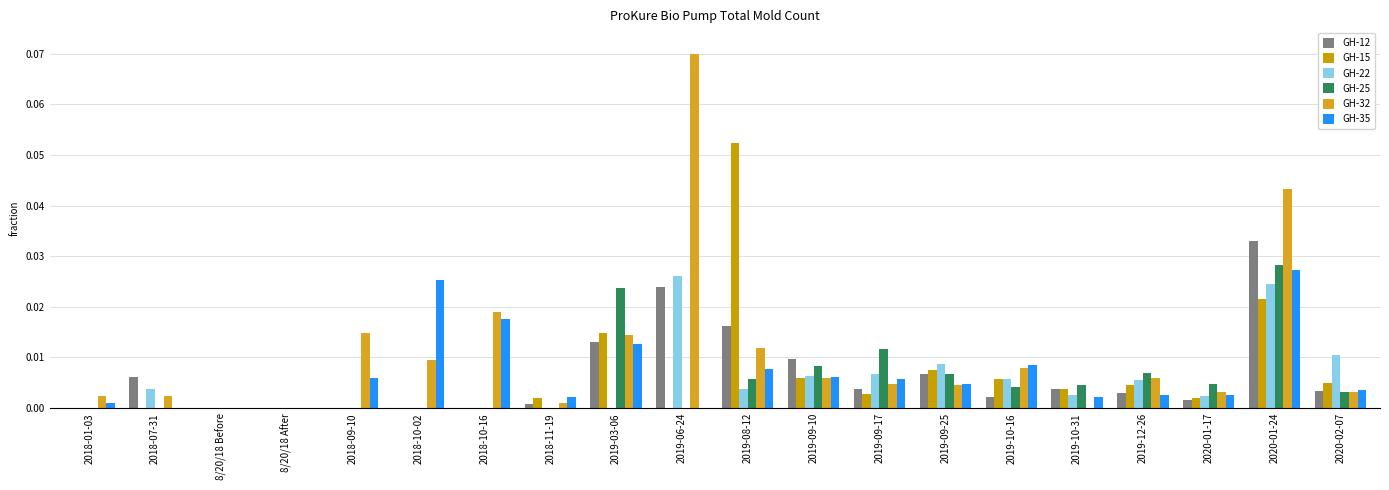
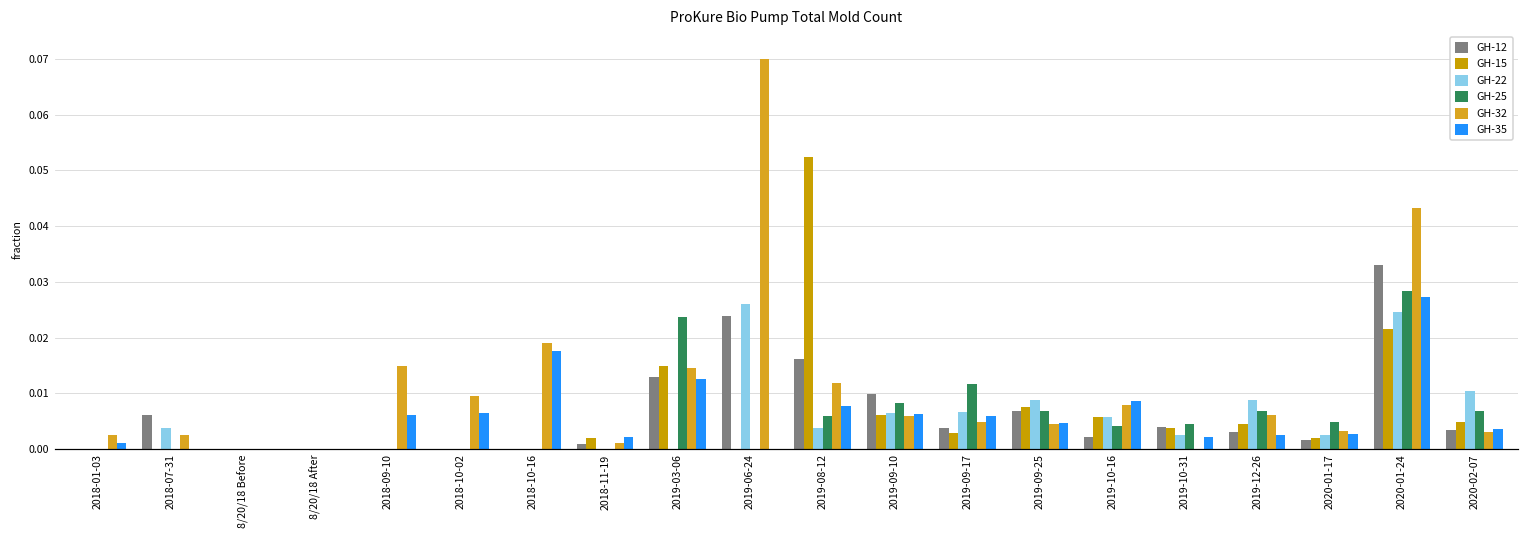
  {
    "GH-12": {
      "2018-01-03": 0.000,
      "2018-07-31": 0.006,
      "8/20/18 Before": 0.000,
      "8/20/18 After": 0.000,
      "2018-09-10": 0.000,
      "2018-10-02": 0.000,
      "2018-10-16": 0.000,
      "2018-11-19": 0.001,
      "2019-03-06": 0.013,
      "2019-06-24": 0.024,
      "2019-08-12": 0.016,
      "2019-09-10": 0.010,
      "2019-09-17": 0.004,
      "2019-09-25": 0.007,
      "2019-10-16": 0.002,
      "2019-10-31": 0.004,
      "2019-12-26": 0.003,
      "2020-01-17": 0.002,
      "2020-01-24": 0.033,
      "2020-02-07": 0.003
    },
    "GH-22": {
      "2018-01-03": 0.000,
      "2018-07-31": 0.004,
      "8/20/18 Before": 0.000,
      "8/20/18 After": 0.000,
      "2018-09-10": 0.000,
      "2018-10-02": 0.000,
      "2018-10-16": 0.000,
      "2018-11-19": 0.000,
      "2019-03-06": 0.000,
      "2019-06-24": 0.026,
      "2019-08-12": 0.004,
      "2019-09-10": 0.006,
      "2019-09-17": 0.007,
      "2019-09-25": 0.009,
      "2019-10-16": 0.006,
      "2019-10-31": 0.003,
-     "2019-12-26": 0.006,
+     "2019-12-26": 0.009,
      "2020-01-17": 0.002,
      "2020-01-24": 0.025,
      "2020-02-07": 0.010
    },
    "GH-25": {
      "2018-01-03": 0.000,
      "2018-07-31": 0.000,
      "8/20/18 Before": 0.000,
      "8/20/18 After": 0.000,
      "2018-09-10": 0.000,
      "2018-10-02": 0.000,
      "2018-10-16": 0.000,
      "2018-11-19": 0.000,
      "2019-03-06": 0.024,
      "2019-06-24": 0.000,
      "2019-08-12": 0.006,
      "2019-09-10": 0.008,
      "2019-09-17": 0.012,
      "2019-09-25": 0.007,
      "2019-10-16": 0.004,
      "2019-10-31": 0.004,
      "2019-12-26": 0.007,
      "2020-01-17": 0.005,
      "2020-01-24": 0.028,
-     "2020-02-07": 0.003
+     "2020-02-07": 0.007
    },
    "GH-35": {
      "2018-01-03": 0.001,
      "2018-07-31": 0.000,
      "8/20/18 Before": 0.000,
      "8/20/18 After": 0.000,
      "2018-09-10": 0.006,
-     "2018-10-02": 0.025,
+     "2018-10-02": 0.006,
      "2018-10-16": 0.018,
      "2018-11-19": 0.002,
      "2019-03-06": 0.013,
      "2019-06-24": 0.000,
      "2019-08-12": 0.008,
      "2019-09-10": 0.006,
      "2019-09-17": 0.006,
      "2019-09-25": 0.005,
      "2019-10-16": 0.009,
      "2019-10-31": 0.002,
      "2019-12-26": 0.003,
      "2020-01-17": 0.003,
      "2020-01-24": 0.027,
      "2020-02-07": 0.004
    }
  }
